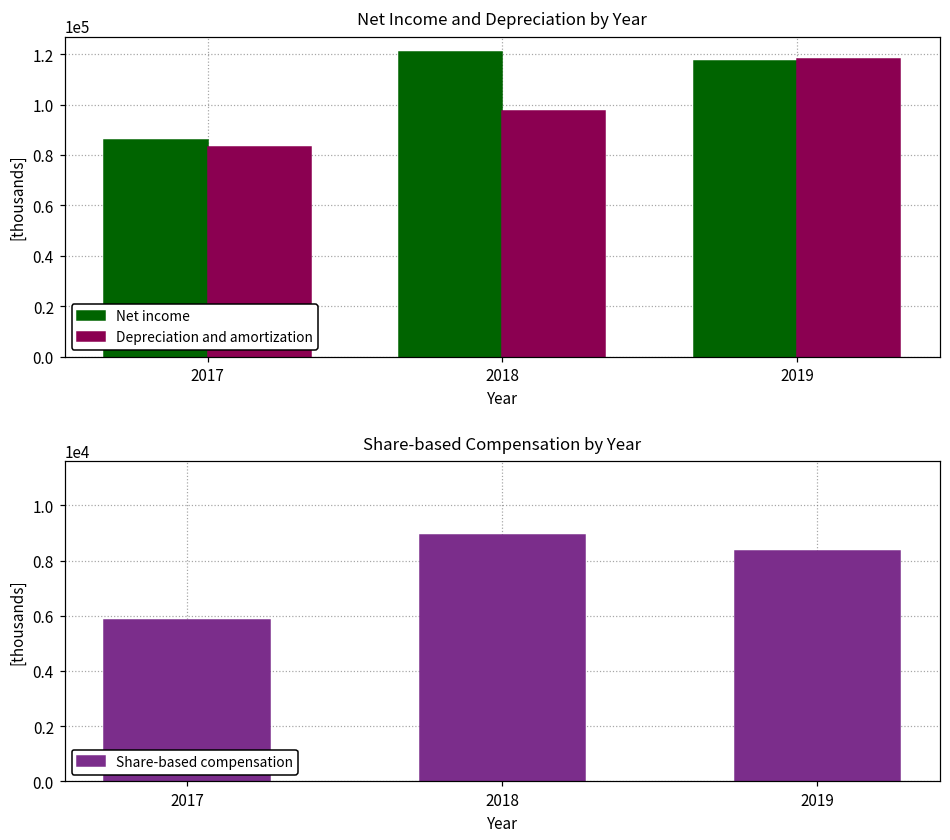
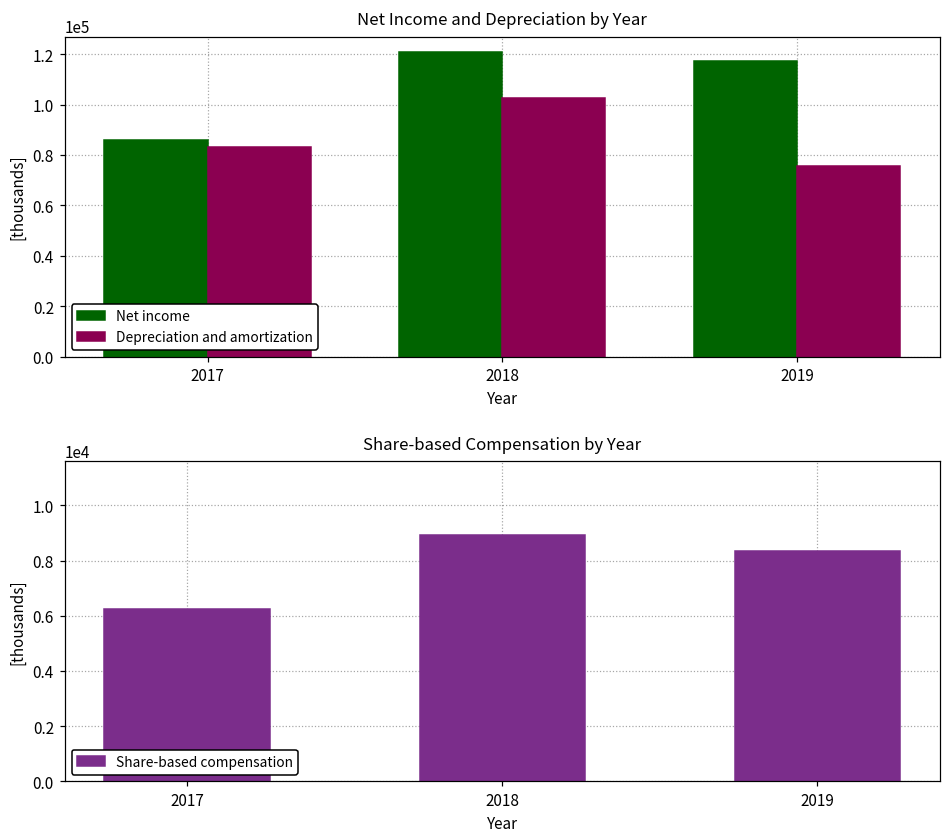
  {
    "Net Income and Depreciation by Year": {
      "Net income": {
        "2017": 86000,
        "2018": 121000,
        "2019": 117000
      },
      "Depreciation and amortization": {
        "2017": 83000,
-       "2018": 98000,
-       "2019": 118000
+       "2018": 103000,
+       "2019": 76000
      }
    },
    "Share-based Compensation by Year": {
-     "2017": 5800,
+     "2017": 6200,
      "2018": 8900,
      "2019": 8300
    }
  }
